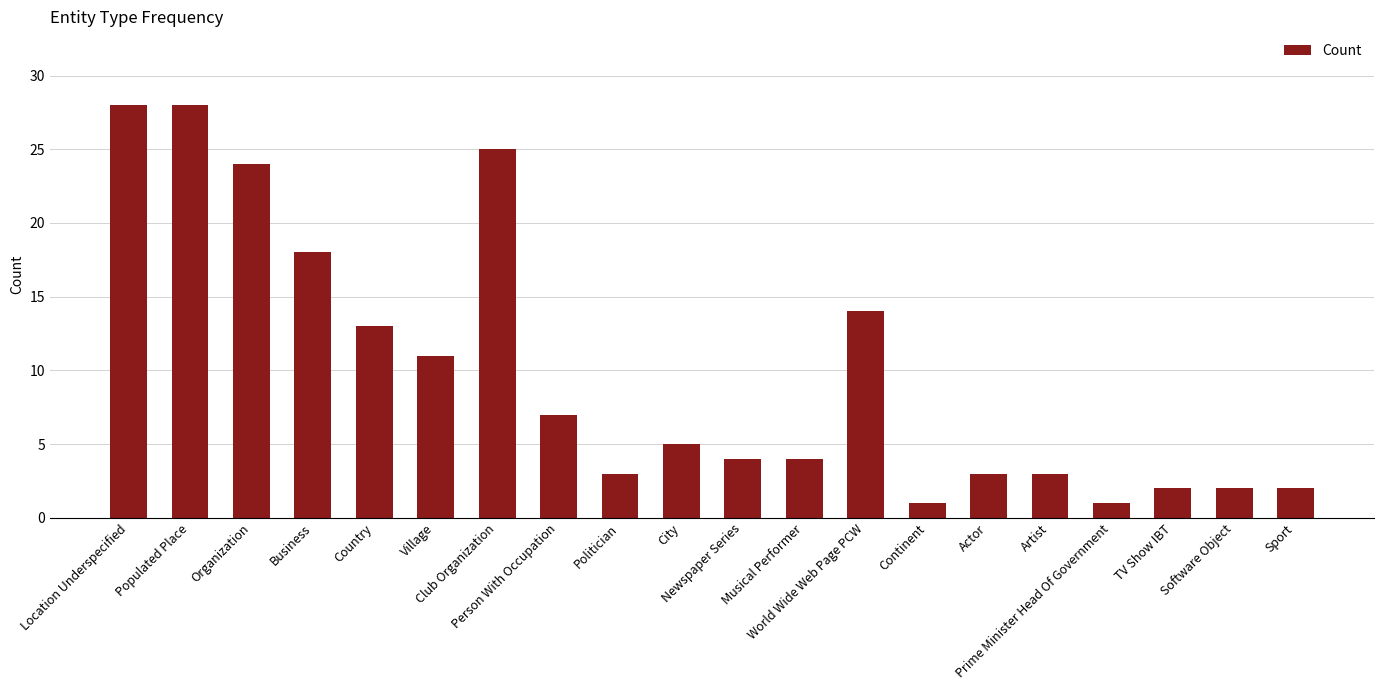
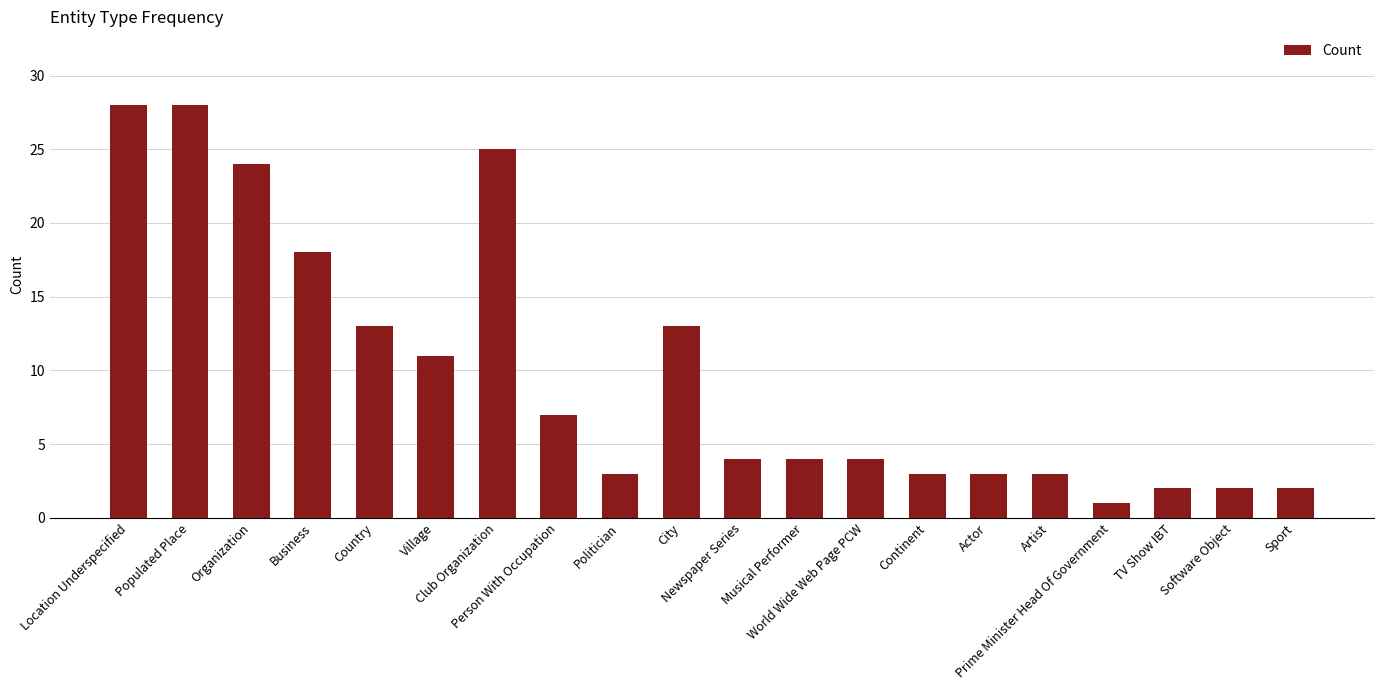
  {
    "Location Underspecified": 28,
    "Populated Place": 28,
    "Organization": 24,
    "Business": 18,
    "Country": 13,
    "Village": 11,
    "Club Organization": 25,
    "Person With Occupation": 7,
    "Politician": 3,
-   "City": 5,
+   "City": 13,
    "Newspaper Series": 4,
    "Musical Performer": 4,
-   "World Wide Web Page PCW": 14,
-   "Continent": 1,
+   "World Wide Web Page PCW": 4,
+   "Continent": 3,
    "Actor": 3,
    "Artist": 3,
    "Prime Minister Head Of Government": 1,
    "TV Show IBT": 2,
    "Software Object": 2,
    "Sport": 2
  }
